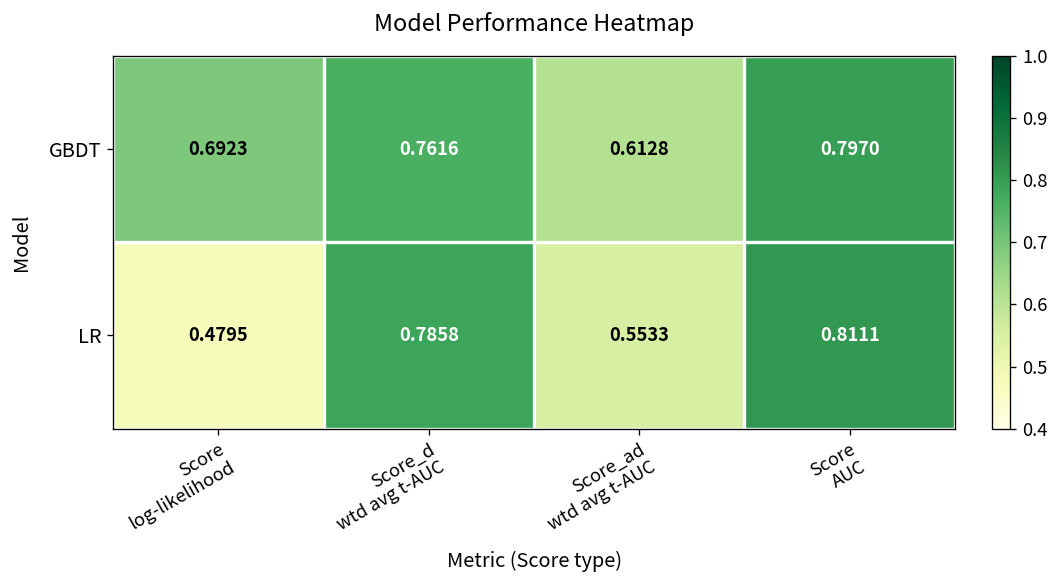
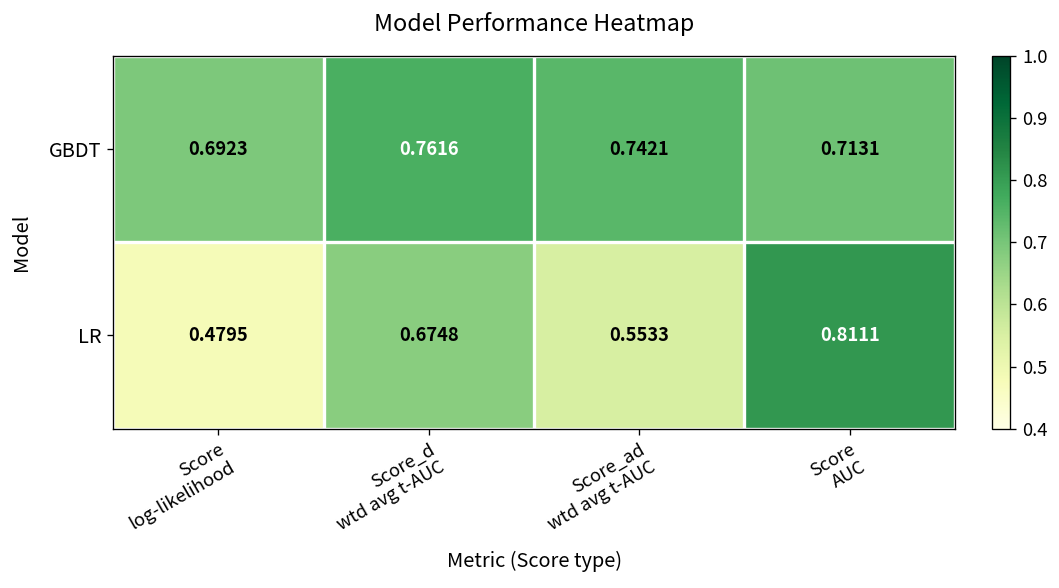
  {
    "GBDT": {
      "Score log-likelihood": 0.6923,
      "Score_d wtd avg t-AUC": 0.7616,
-     "Score_ad wtd avg t-AUC": 0.6128,
-     "Score AUC": 0.7970
+     "Score_ad wtd avg t-AUC": 0.7421,
+     "Score AUC": 0.7131
    },
    "LR": {
      "Score log-likelihood": 0.4795,
-     "Score_d wtd avg t-AUC": 0.7858,
+     "Score_d wtd avg t-AUC": 0.6748,
      "Score_ad wtd avg t-AUC": 0.5533,
      "Score AUC": 0.8111
    }
  }
